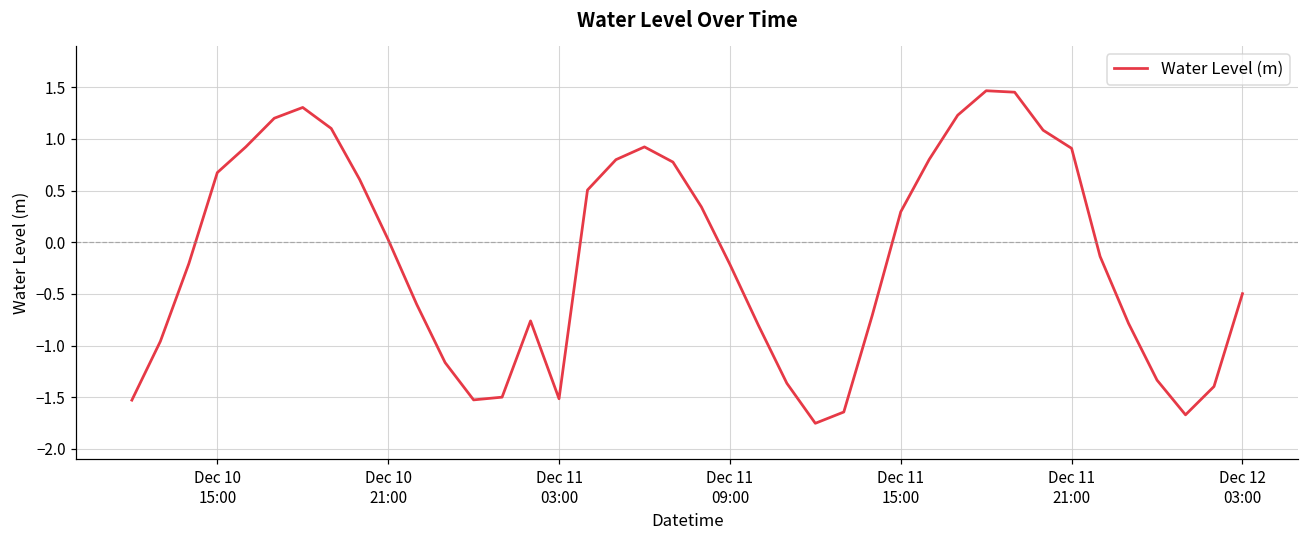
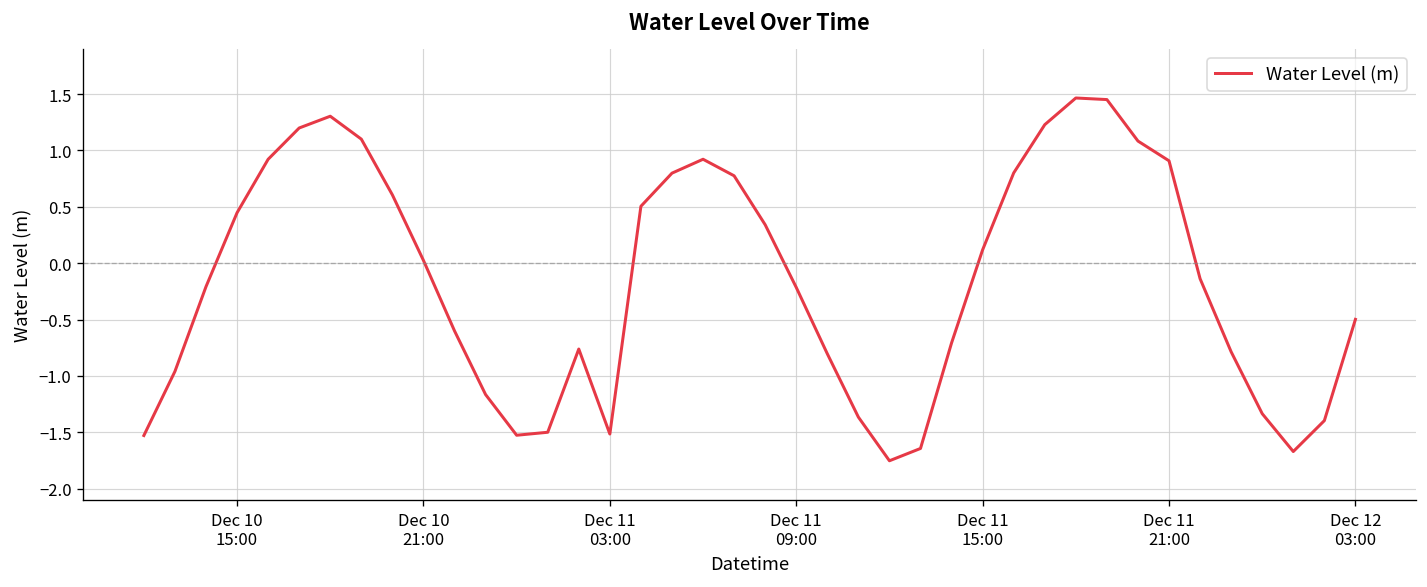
  {
-   "Dec 10 15:00": 0.7,
+   "Dec 10 15:00": 0.4,
    "Dec 10 21:00": 0.0,
    "Dec 11 03:00": -1.5,
    "Dec 11 09:00": -0.2,
-   "Dec 11 15:00": 0.3,
+   "Dec 11 15:00": 0.1,
    "Dec 11 21:00": 0.9,
    "Dec 12 03:00": -0.5
  }
